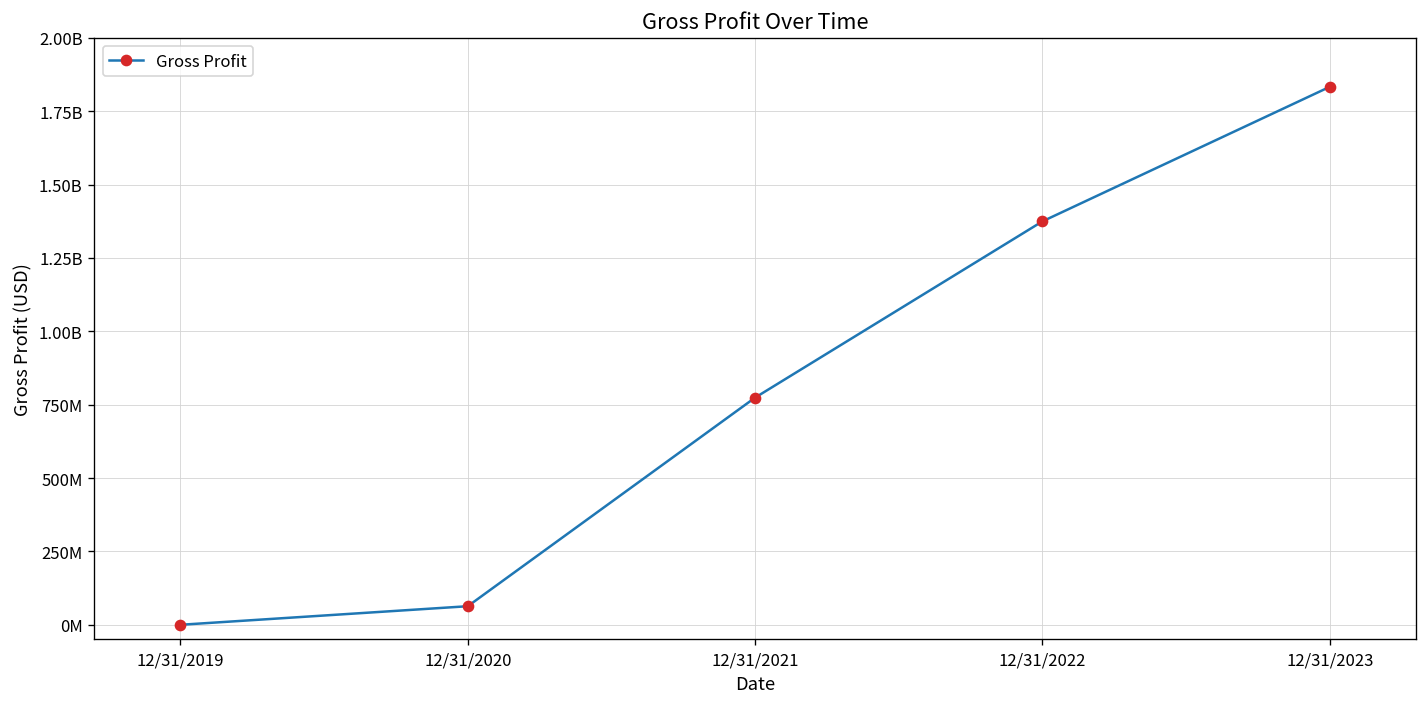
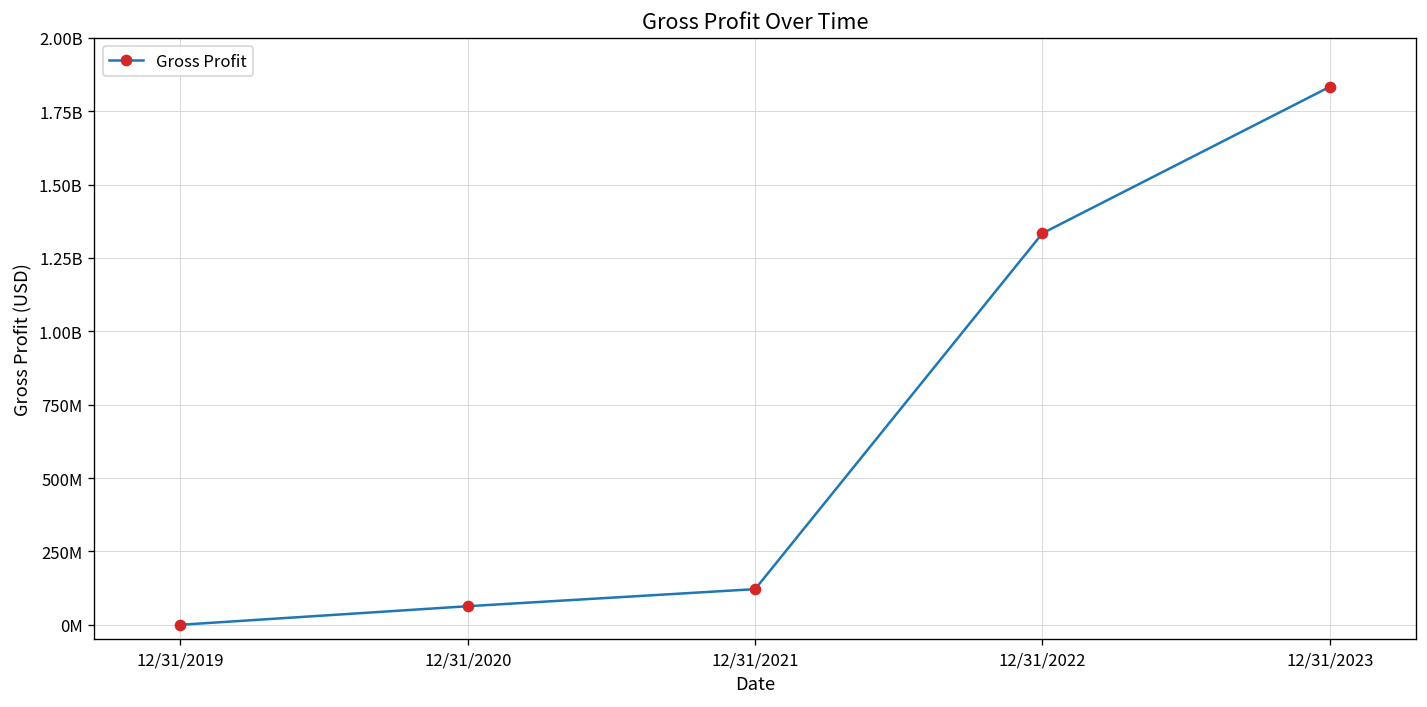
  {
    "12/31/2019": 0,
    "12/31/2020": 60000000,
-   "12/31/2021": 770000000,
-   "12/31/2022": 1370000000,
+   "12/31/2021": 120000000,
+   "12/31/2022": 1330000000,
    "12/31/2023": 1830000000
  }
